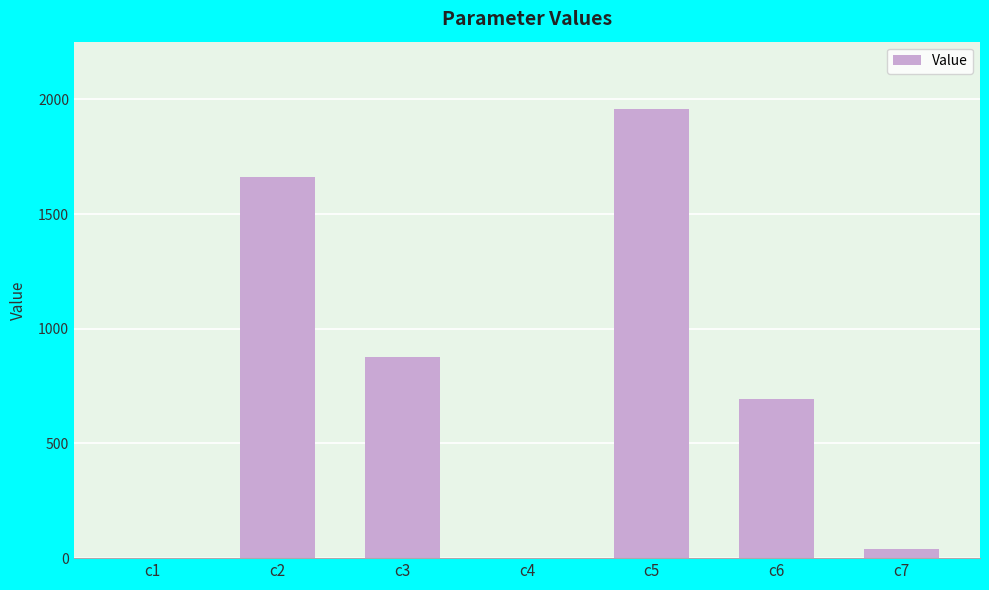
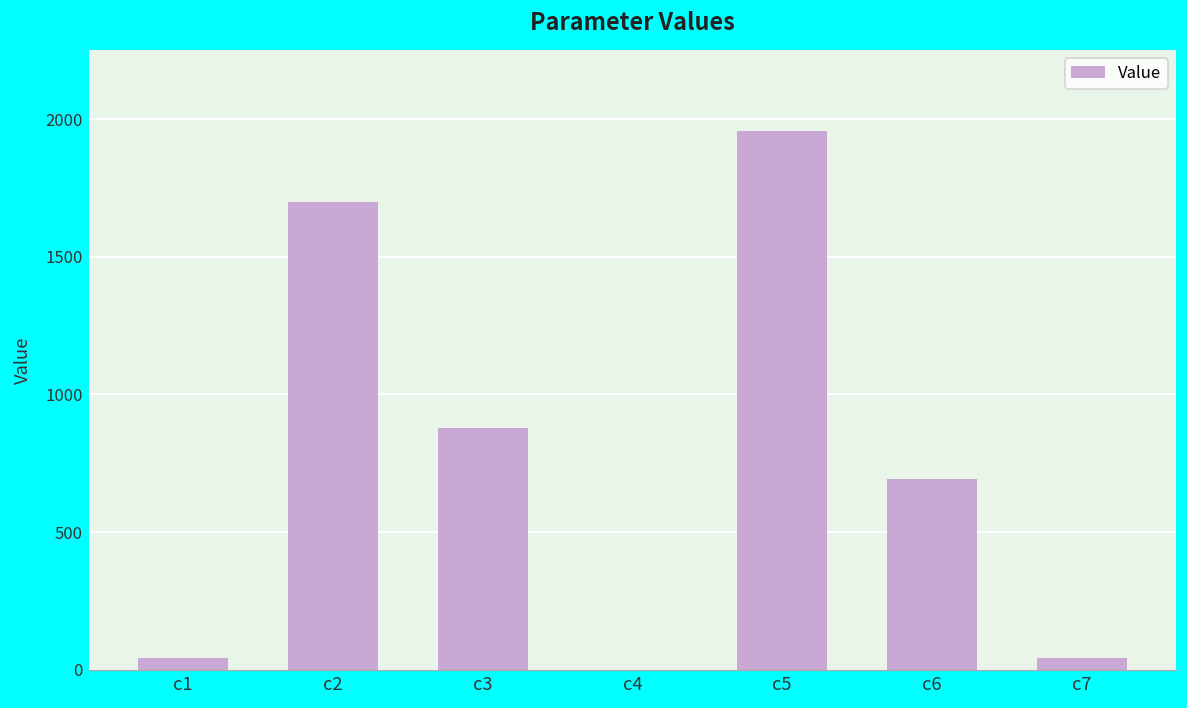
  {
-   "c1": 0,
-   "c2": 1660,
+   "c1": 40,
+   "c2": 1700,
    "c3": 880,
    "c5": 1960,
    "c6": 690,
    "c7": 40
  }
